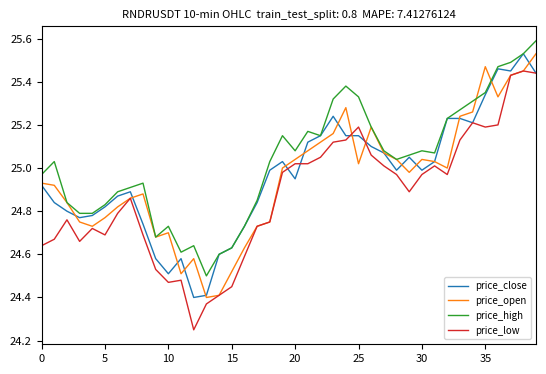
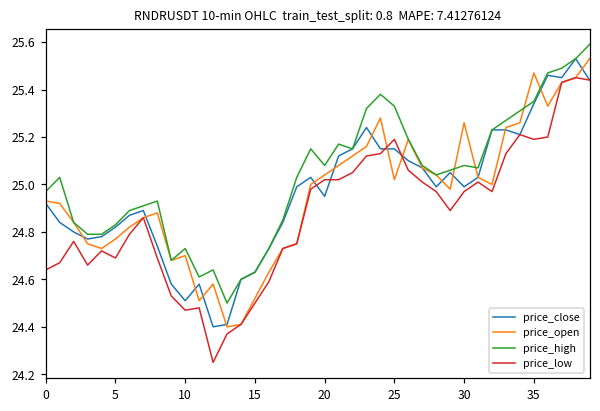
  {
    "price_close": {
      "10": 24.51,
      "20": 24.95,
      "25": 25.15,
      "30": 24.99
    },
    "price_open": {
      "5": 24.77,
      "10": 24.70,
      "15": 24.52,
      "20": 25.04,
      "25": 25.02,
-     "30": 25.04,
+     "30": 25.26,
      "35": 25.47
    },
    "price_high": {
      "0": 24.97,
      "10": 24.73,
      "20": 25.08,
      "25": 25.33,
      "30": 25.08
    },
    "price_low": {
      "0": 24.64,
      "5": 24.69,
      "10": 24.47,
-     "15": 24.45,
+     "15": 24.50,
      "20": 25.02,
      "25": 25.19,
      "30": 24.97,
      "35": 25.19
    }
  }
